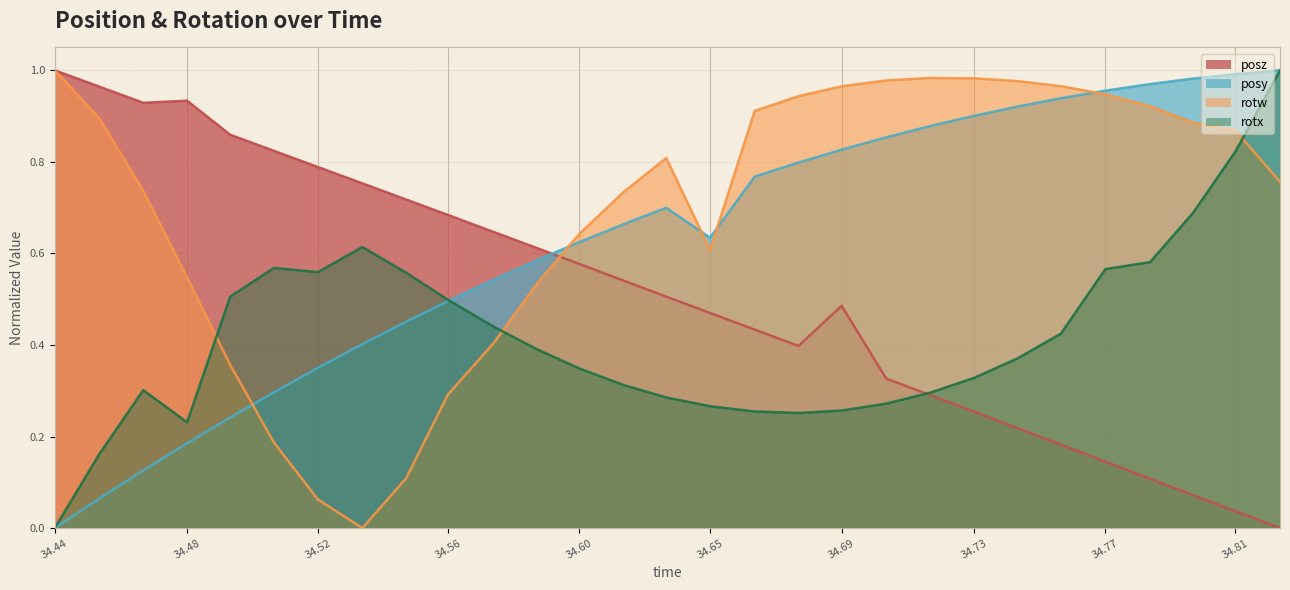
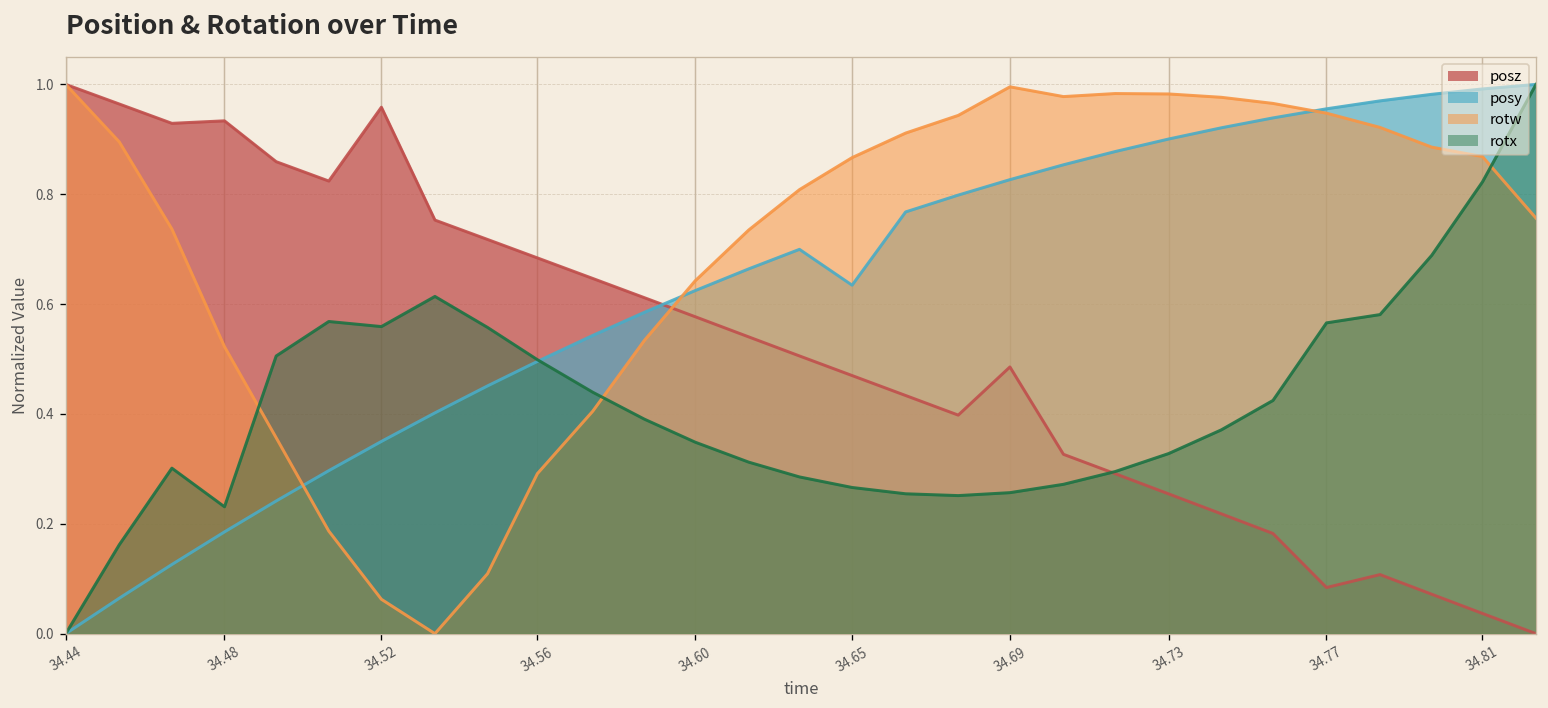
  {
    "posz": {
      "34.48": 0.93,
-     "34.52": 0.79,
+     "34.52": 0.96,
      "34.56": 0.68,
      "34.60": 0.58,
      "34.65": 0.47,
      "34.69": 0.49,
      "34.73": 0.25,
-     "34.77": 0.14,
+     "34.77": 0.08,
      "34.81": 0.04
    },
    "posy": {
      "34.48": 0.19,
      "34.52": 0.35,
      "34.60": 0.62,
      "34.65": 0.63,
      "34.69": 0.83,
      "34.73": 0.90,
      "34.77": 0.96
    },
    "rotw": {
-     "34.48": 0.55,
+     "34.48": 0.52,
      "34.52": 0.06,
      "34.56": 0.29,
      "34.60": 0.64,
-     "34.65": 0.61,
-     "34.69": 0.97,
+     "34.65": 0.87,
+     "34.69": 1.00,
      "34.73": 0.98,
      "34.77": 0.95
    },
    "rotx": {
      "34.48": 0.23,
      "34.52": 0.56,
      "34.60": 0.35,
      "34.65": 0.27,
      "34.69": 0.26,
      "34.73": 0.33,
      "34.77": 0.57,
      "34.81": 0.82
    }
  }
